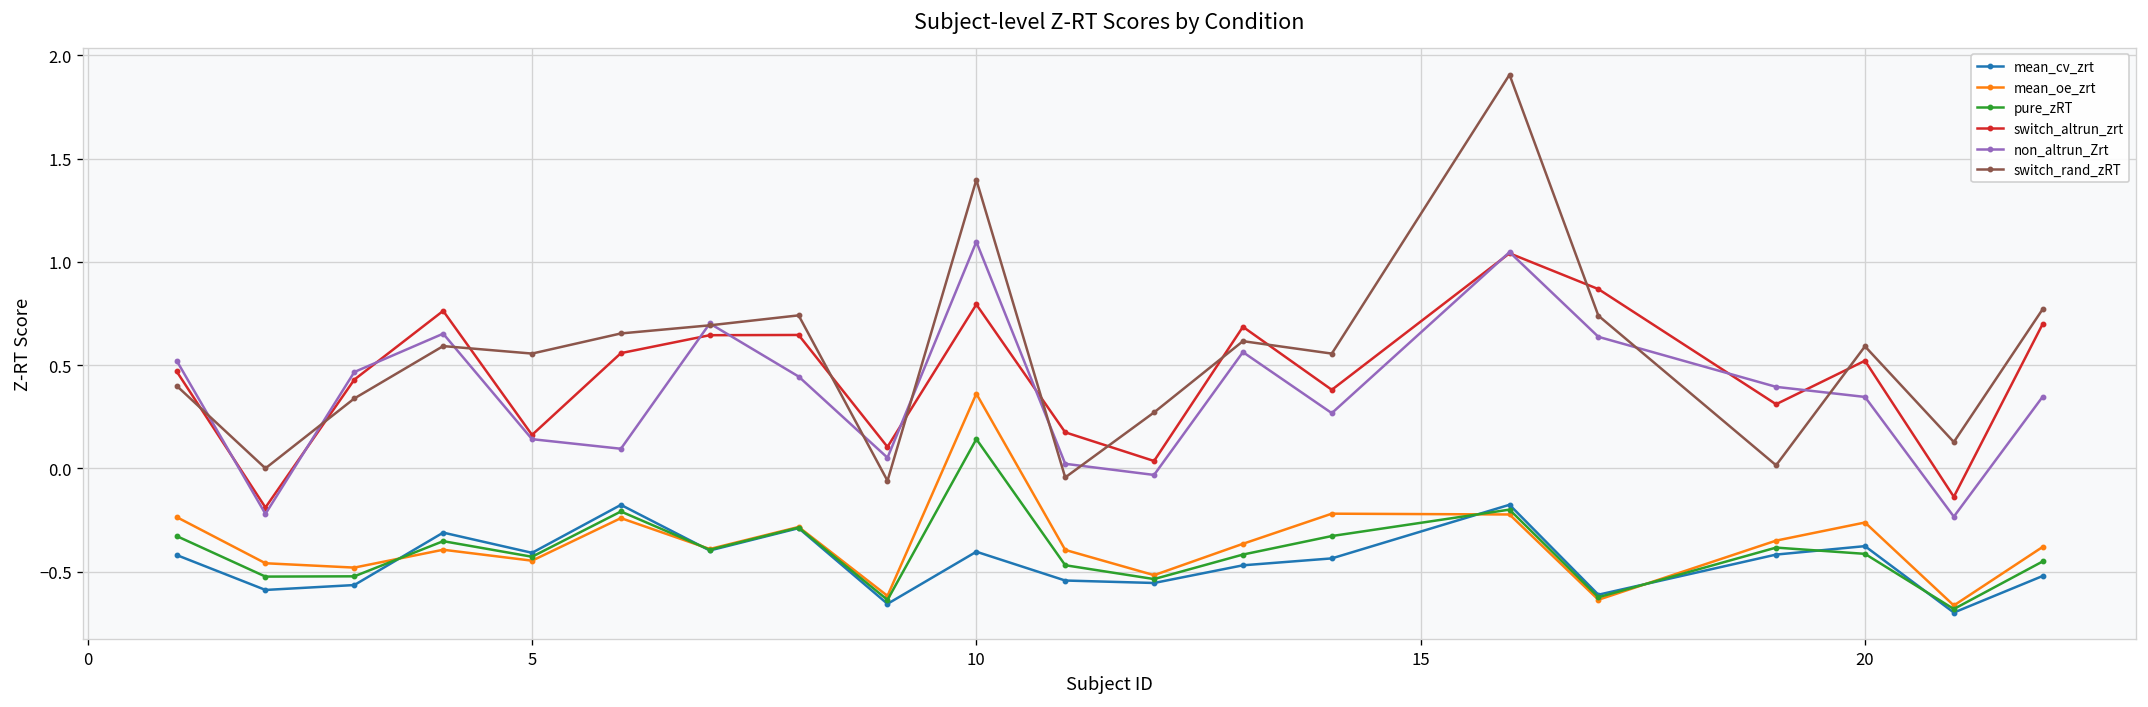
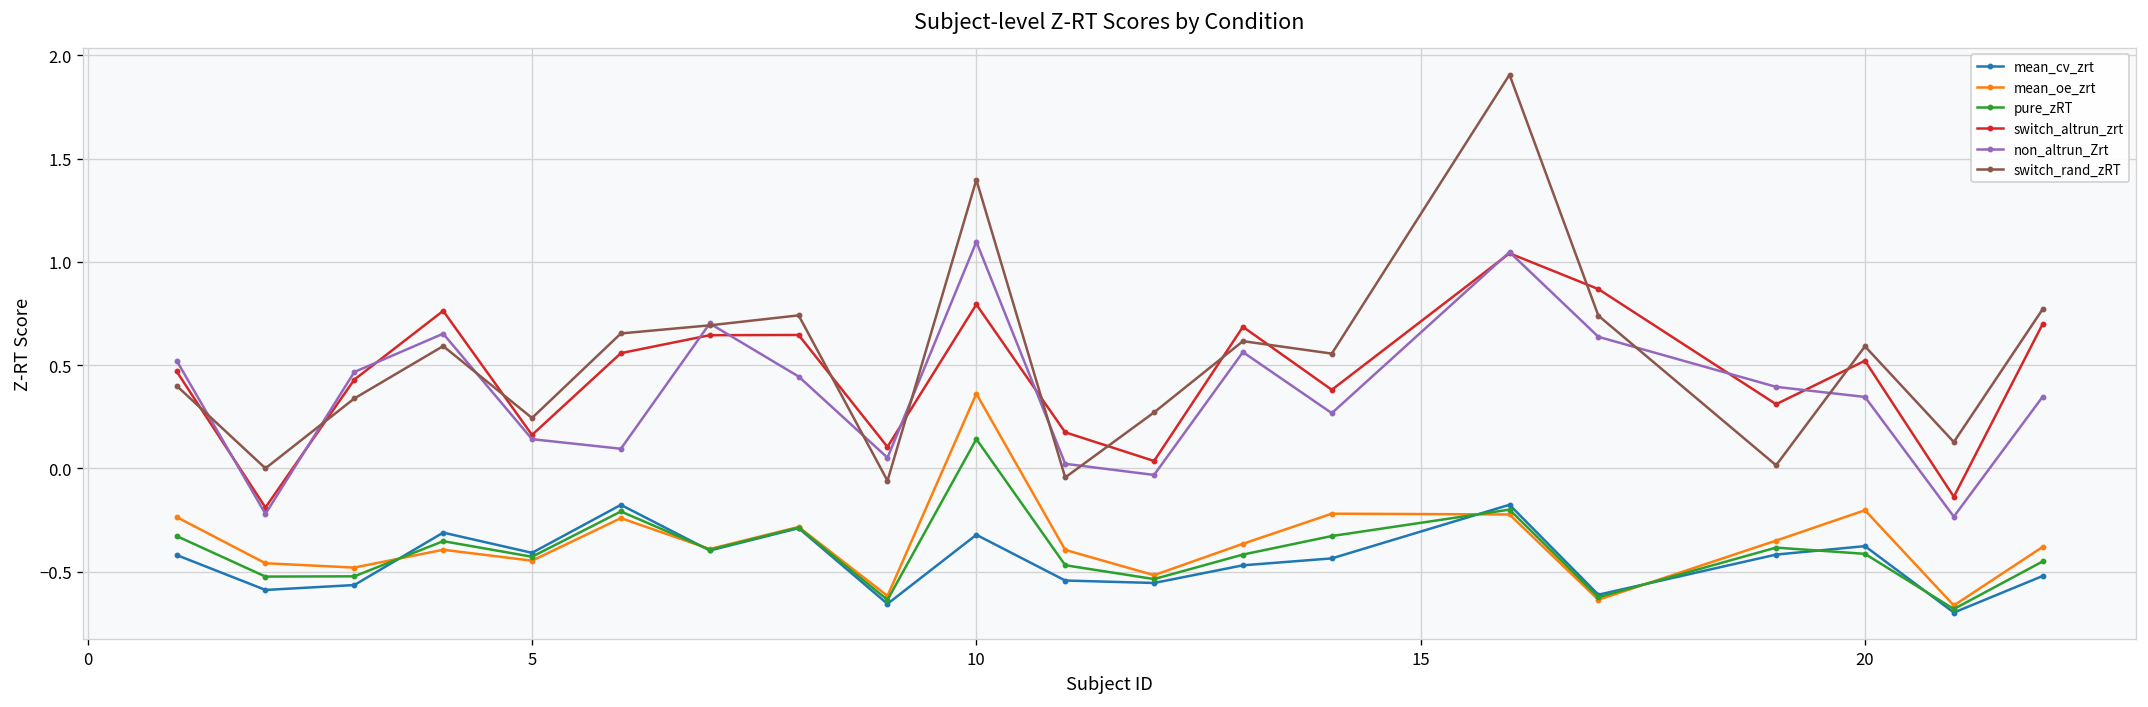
  {
    "mean_cv_zrt": {
      "5": -0.41,
-     "10": -0.40,
+     "10": -0.32,
      "20": -0.38
    },
    "mean_oe_zrt": {
      "5": -0.45,
      "10": 0.36,
-     "20": -0.26
+     "20": -0.20
    },
    "pure_zRT": {
      "5": -0.43,
      "10": 0.14,
      "20": -0.41
    },
    "switch_altrun_zrt": {
      "5": 0.16,
      "10": 0.79,
      "20": 0.52
    },
    "non_altrun_Zrt": {
      "5": 0.14,
      "10": 1.10,
      "20": 0.35
    },
    "switch_rand_zRT": {
-     "5": 0.56,
+     "5": 0.24,
      "10": 1.40,
      "20": 0.59
    }
  }
